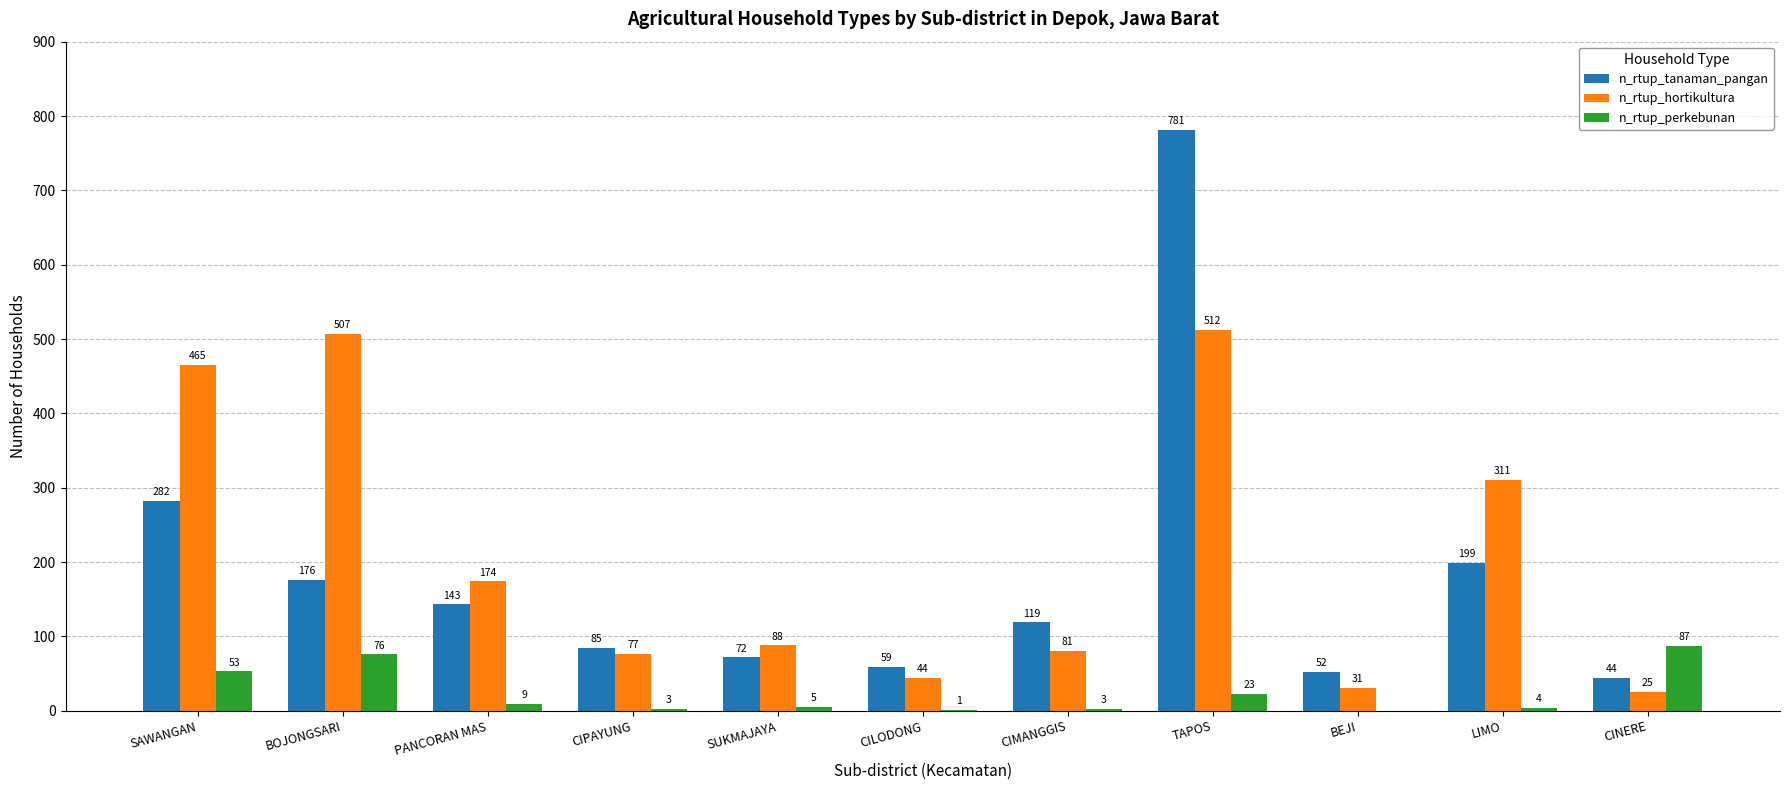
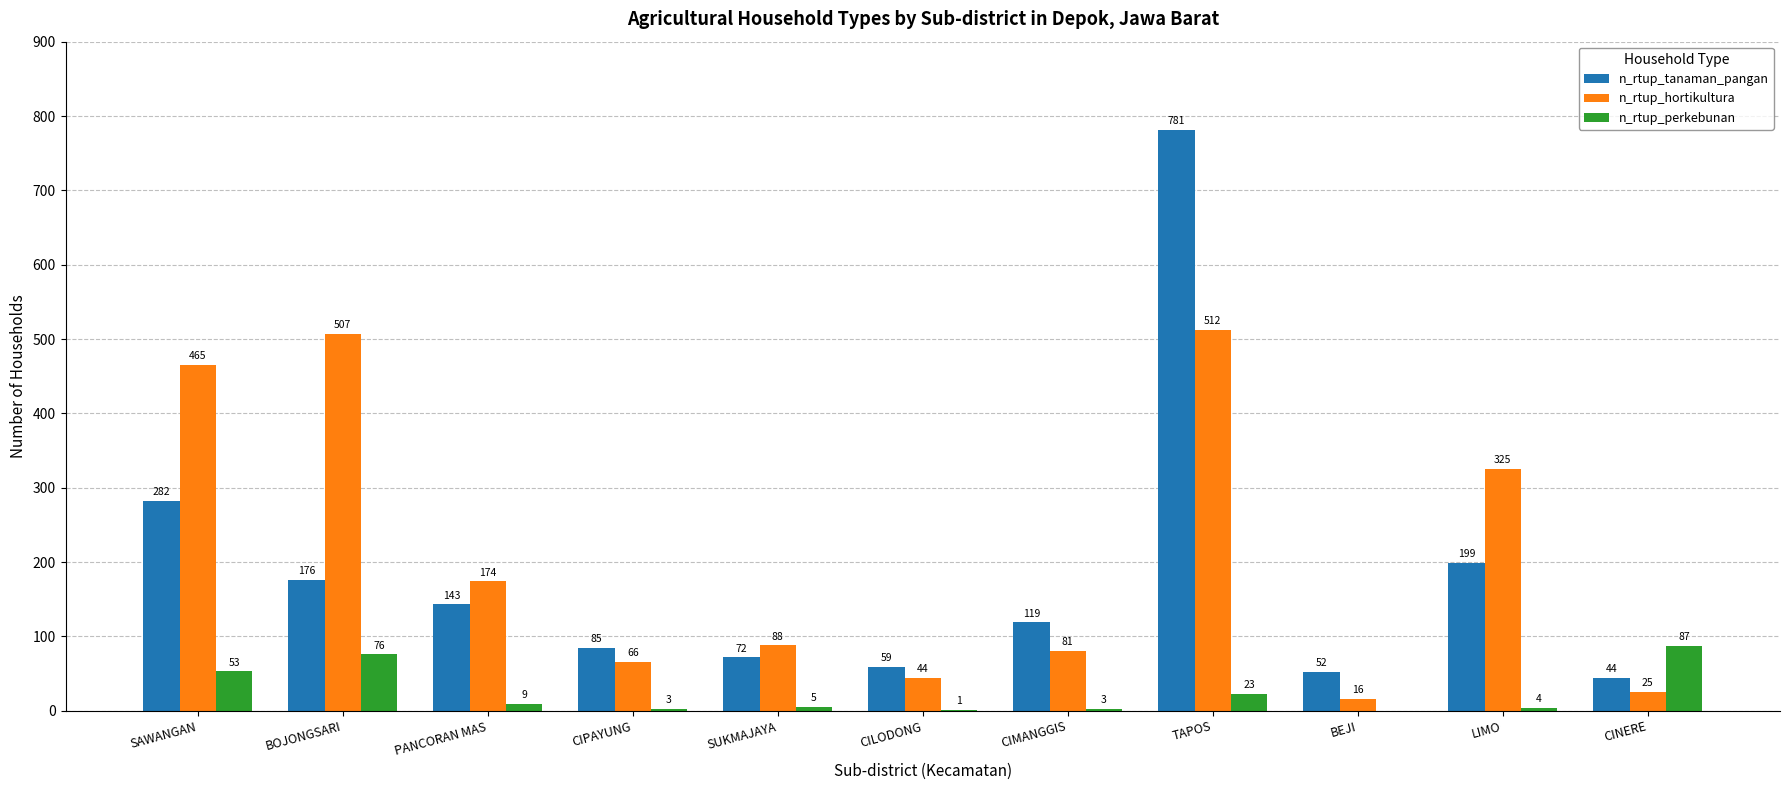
  {
    "n_rtup_tanaman_pangan": {
      "SAWANGAN": 282,
      "BOJONGSARI": 176,
      "PANCORAN MAS": 143,
      "CIPAYUNG": 85,
      "SUKMAJAYA": 72,
      "CILODONG": 59,
      "CIMANGGIS": 119,
      "TAPOS": 781,
      "BEJI": 52,
      "LIMO": 199,
      "CINERE": 44
    },
    "n_rtup_hortikultura": {
      "SAWANGAN": 465,
      "BOJONGSARI": 507,
      "PANCORAN MAS": 174,
-     "CIPAYUNG": 77,
+     "CIPAYUNG": 66,
      "SUKMAJAYA": 88,
      "CILODONG": 44,
      "CIMANGGIS": 81,
      "TAPOS": 512,
-     "BEJI": 31,
-     "LIMO": 311,
+     "BEJI": 16,
+     "LIMO": 325,
      "CINERE": 25
    },
    "n_rtup_perkebunan": {
      "SAWANGAN": 53,
      "BOJONGSARI": 76,
      "PANCORAN MAS": 9,
      "CIPAYUNG": 3,
      "SUKMAJAYA": 5,
      "CILODONG": 1,
      "CIMANGGIS": 3,
      "TAPOS": 23,
      "LIMO": 4,
      "CINERE": 87
    }
  }
